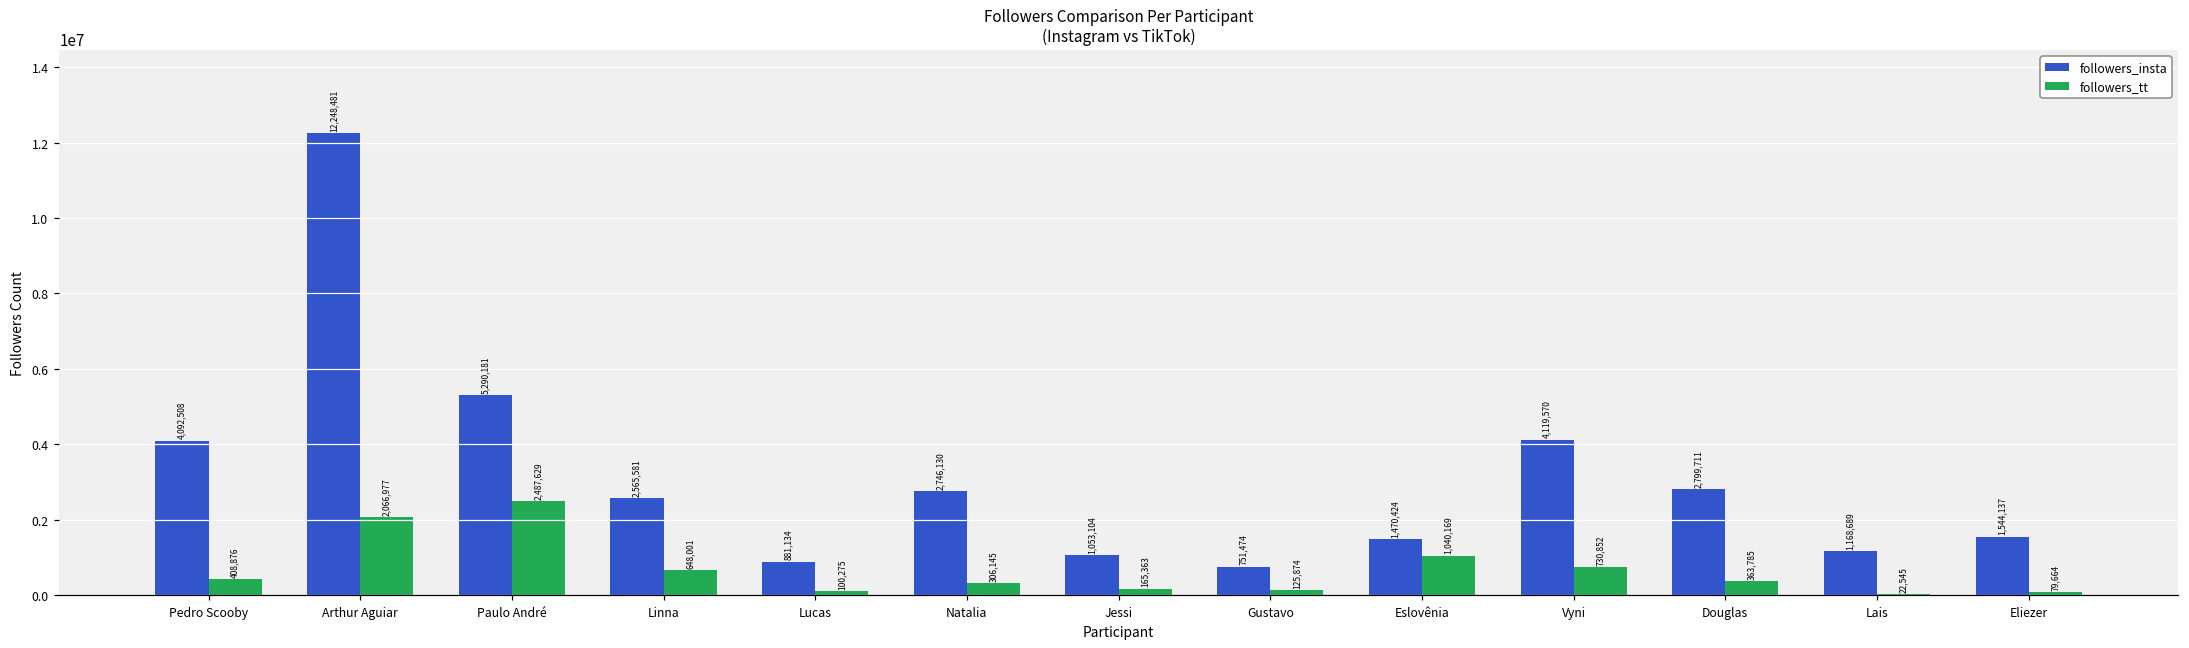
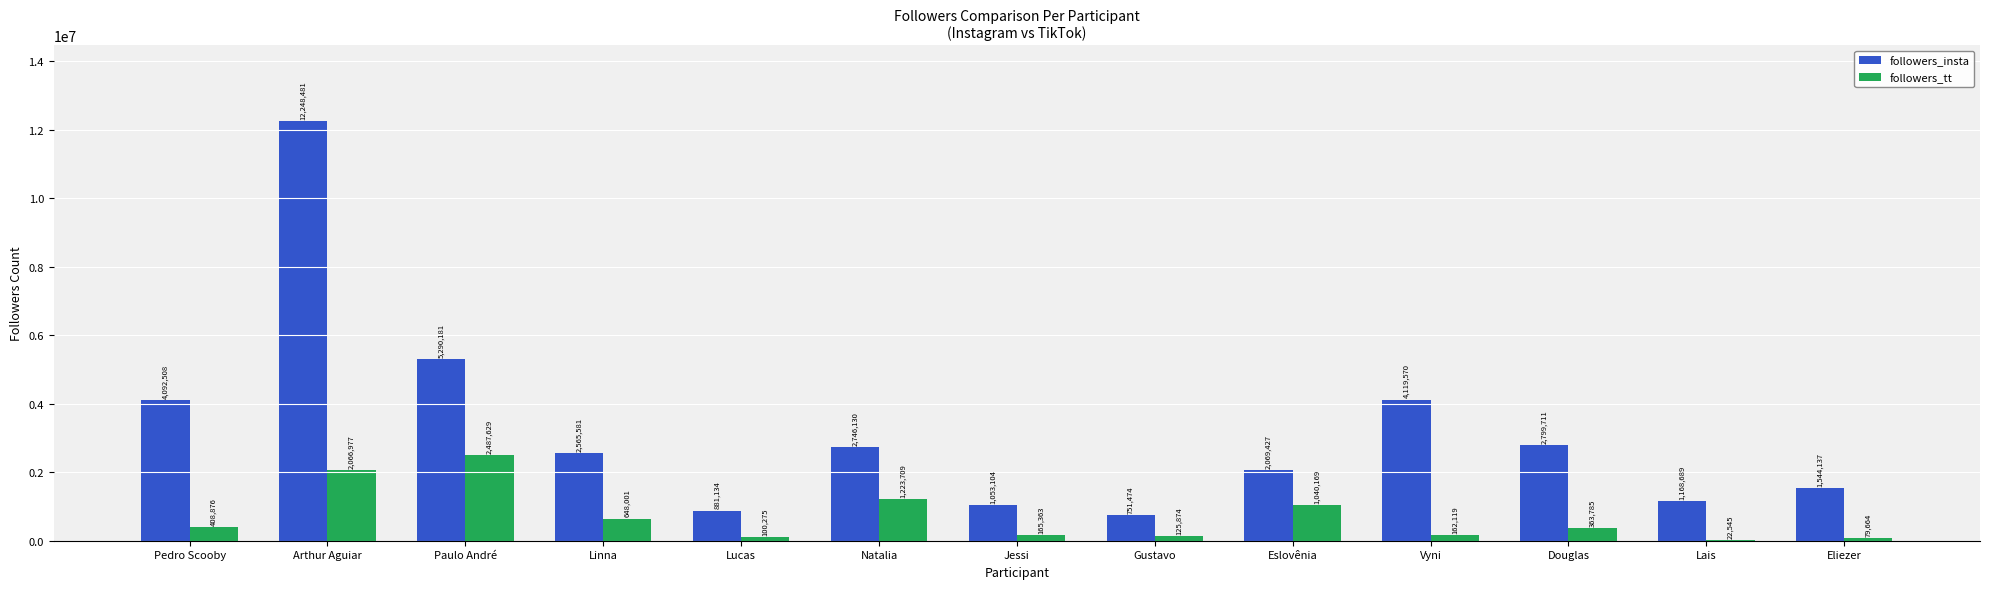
  {
    "followers_insta": {
      "Pedro Scooby": "4,092,508",
      "Arthur Aguiar": "12,248,481",
      "Paulo André": "5,290,181",
      "Linna": "2,565,581",
      "Lucas": "881,134",
      "Natalia": "2,746,130",
      "Jessi": "1,053,104",
      "Gustavo": "751,474",
-     "Eslovênia": "1,470,424",
+     "Eslovênia": "2,069,427",
      "Vyni": "4,119,570",
      "Douglas": "2,799,711",
      "Lais": "1,168,689",
      "Eliezer": "1,544,137"
    },
    "followers_tt": {
      "Pedro Scooby": "408,876",
      "Arthur Aguiar": "2,066,977",
      "Paulo André": "2,487,629",
      "Linna": "648,001",
      "Lucas": "100,275",
-     "Natalia": "306,145",
+     "Natalia": "1,223,709",
      "Jessi": "165,363",
      "Gustavo": "125,874",
      "Eslovênia": "1,040,169",
-     "Vyni": "730,852",
+     "Vyni": "162,119",
      "Douglas": "363,785",
      "Lais": "22,545",
      "Eliezer": "79,664"
    }
  }
